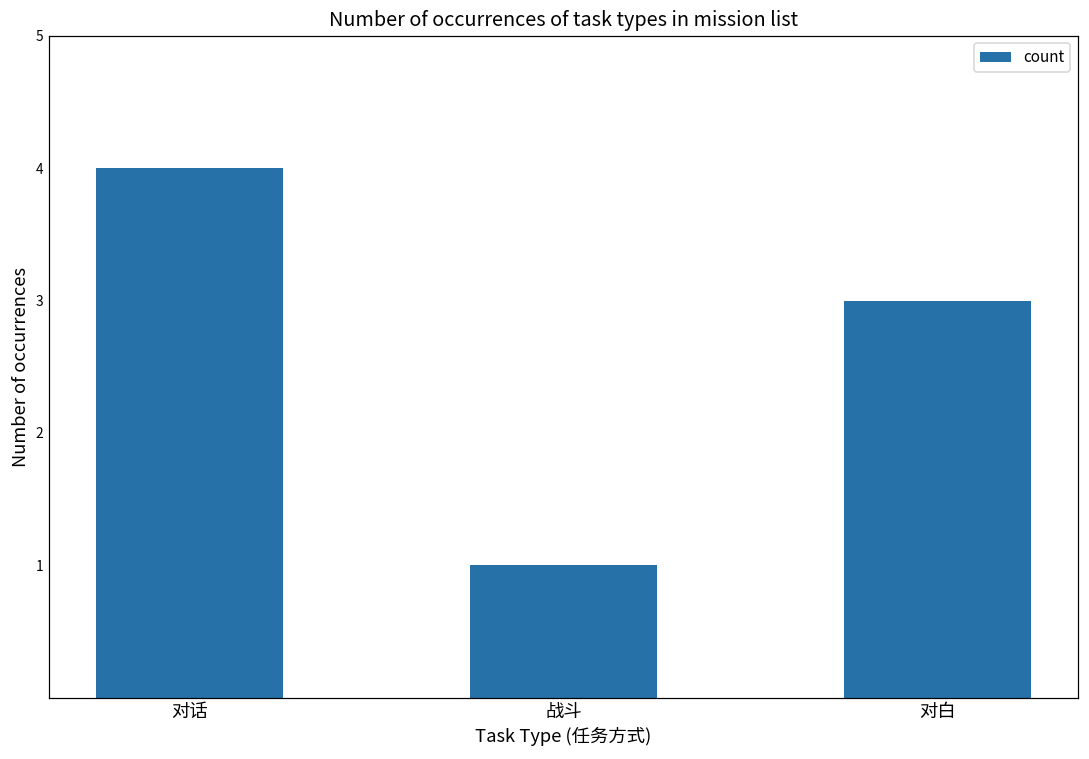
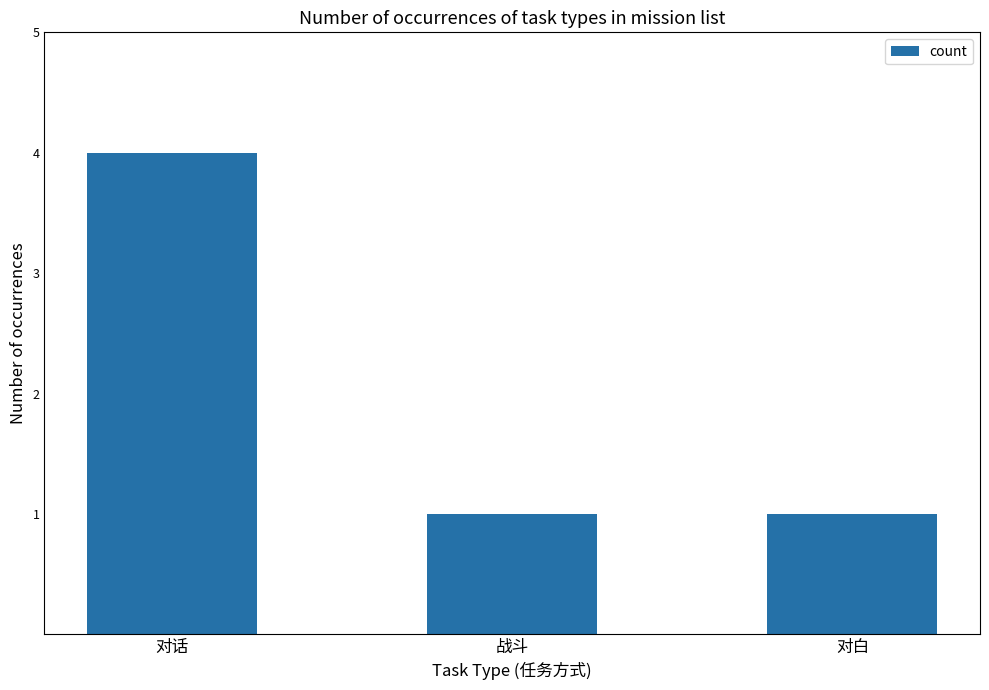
  {
    "对话": 4,
    "战斗": 1,
-   "对白": 3
+   "对白": 1
  }
